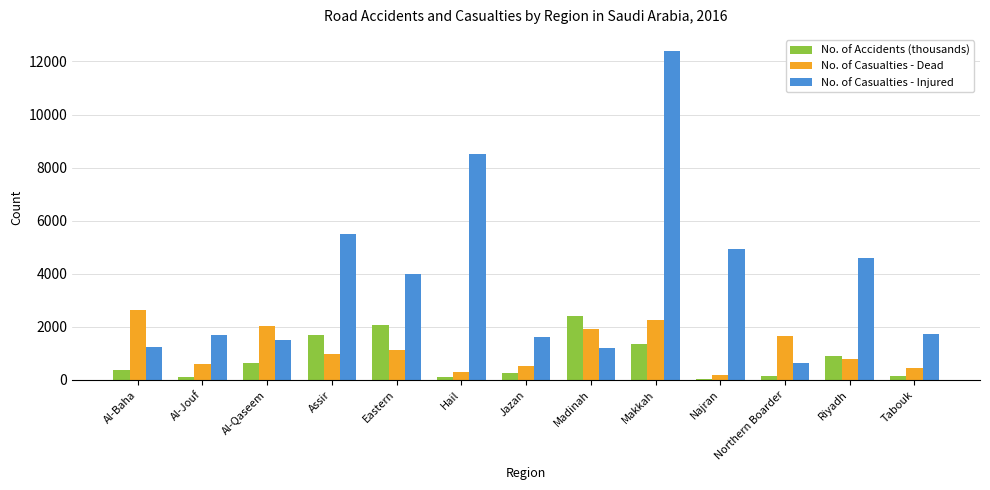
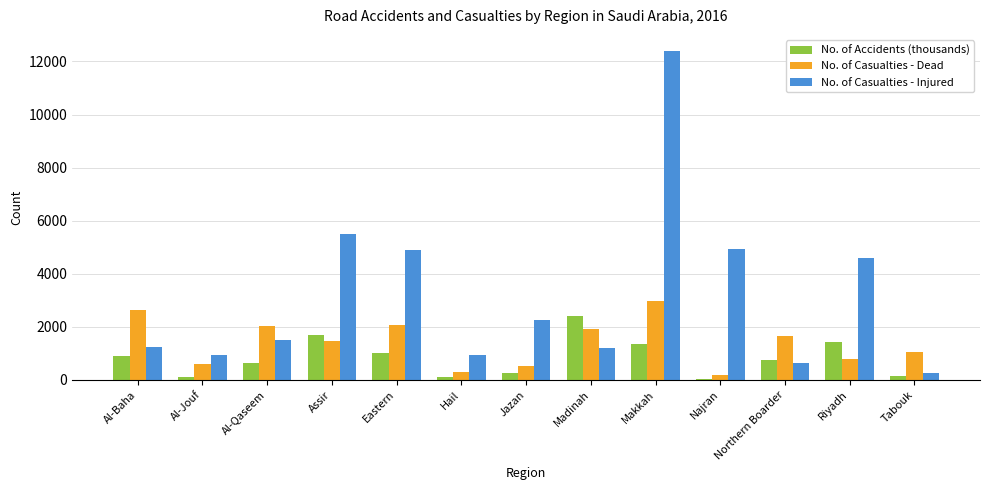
  {
    "No. of Accidents (thousands)": {
-     "Al-Baha": 400,
+     "Al-Baha": 900,
      "Al-Jouf": 100,
      "Al-Qaseem": 600,
      "Assir": 1700,
-     "Eastern": 2100,
+     "Eastern": 1000,
      "Hail": 100,
      "Jazan": 300,
      "Madinah": 2400,
      "Makkah": 1300,
-     "Northern Boarder": 100,
-     "Riyadh": 900,
+     "Northern Boarder": 800,
+     "Riyadh": 1400,
      "Tabouk": 200
    },
    "No. of Casualties - Dead": {
      "Al-Baha": 2600,
      "Al-Jouf": 600,
      "Al-Qaseem": 2000,
-     "Assir": 1000,
-     "Eastern": 1100,
+     "Assir": 1400,
+     "Eastern": 2100,
      "Hail": 300,
      "Jazan": 500,
      "Madinah": 1900,
-     "Makkah": 2200,
+     "Makkah": 3000,
      "Najran": 200,
      "Northern Boarder": 1600,
      "Riyadh": 800,
-     "Tabouk": 400
+     "Tabouk": 1000
    },
    "No. of Casualties - Injured": {
      "Al-Baha": 1200,
-     "Al-Jouf": 1700,
+     "Al-Jouf": 900,
      "Al-Qaseem": 1500,
      "Assir": 5500,
-     "Eastern": 4000,
-     "Hail": 8500,
-     "Jazan": 1600,
+     "Eastern": 4900,
+     "Hail": 900,
+     "Jazan": 2300,
      "Madinah": 1200,
      "Makkah": 12400,
      "Najran": 4900,
      "Northern Boarder": 600,
      "Riyadh": 4600,
-     "Tabouk": 1700
+     "Tabouk": 300
    }
  }
